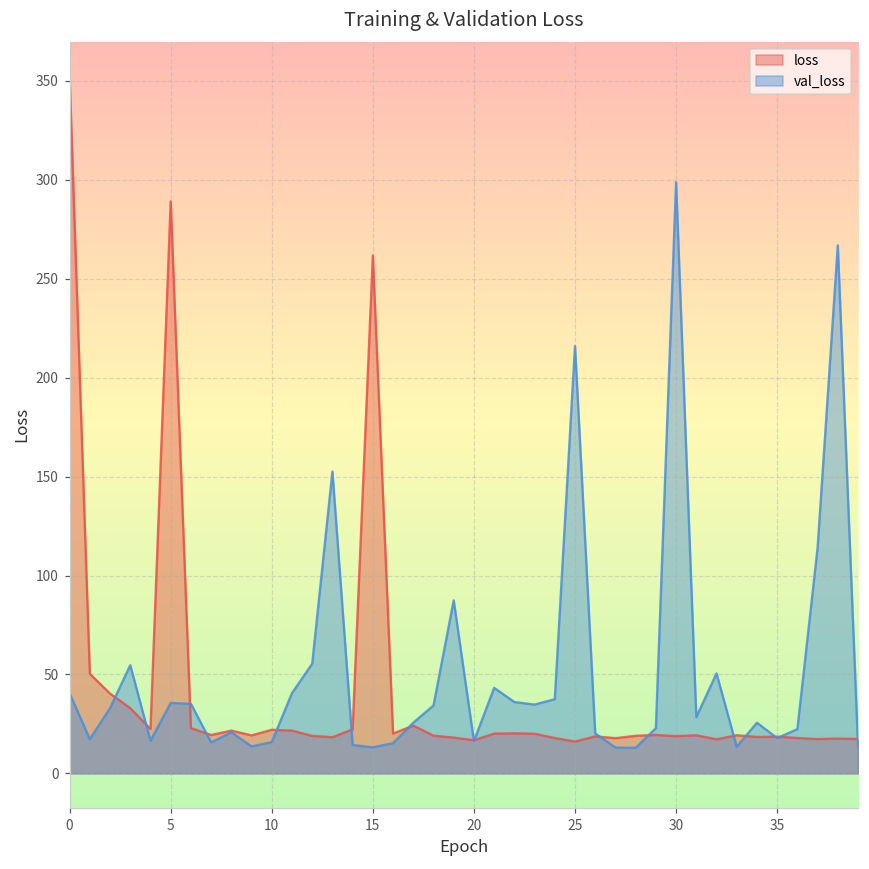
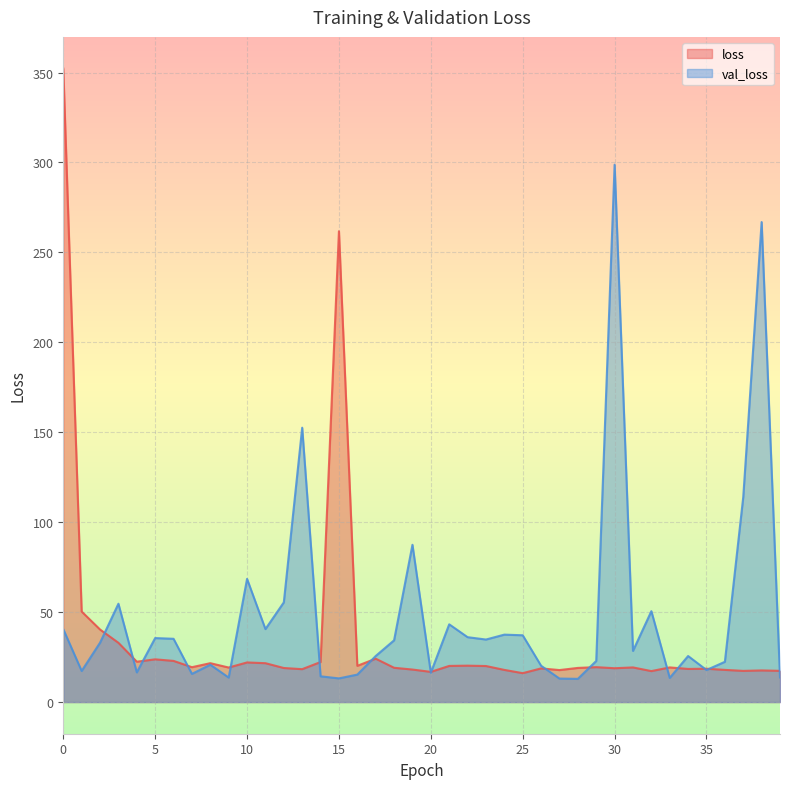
  {
    "loss": {
      "0": 352,
-     "5": 289,
+     "5": 24,
      "10": 22,
      "15": 262,
      "25": 16,
      "30": 19
    },
    "val_loss": {
      "0": 40,
      "5": 36,
-     "10": 16,
+     "10": 68,
      "15": 13,
-     "25": 216,
+     "25": 37,
      "30": 299
    }
  }
